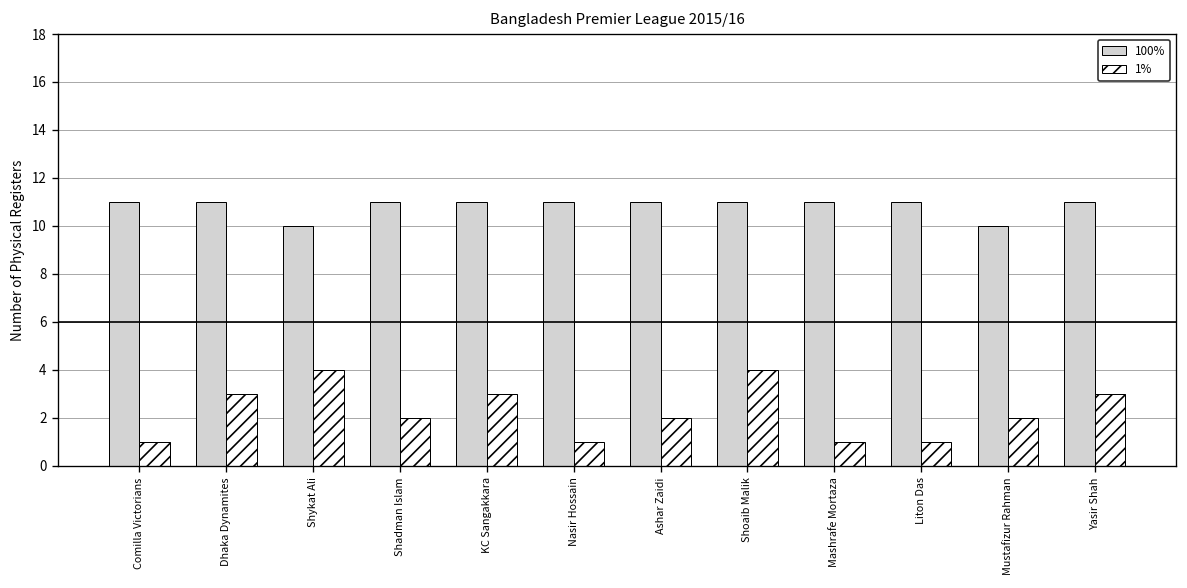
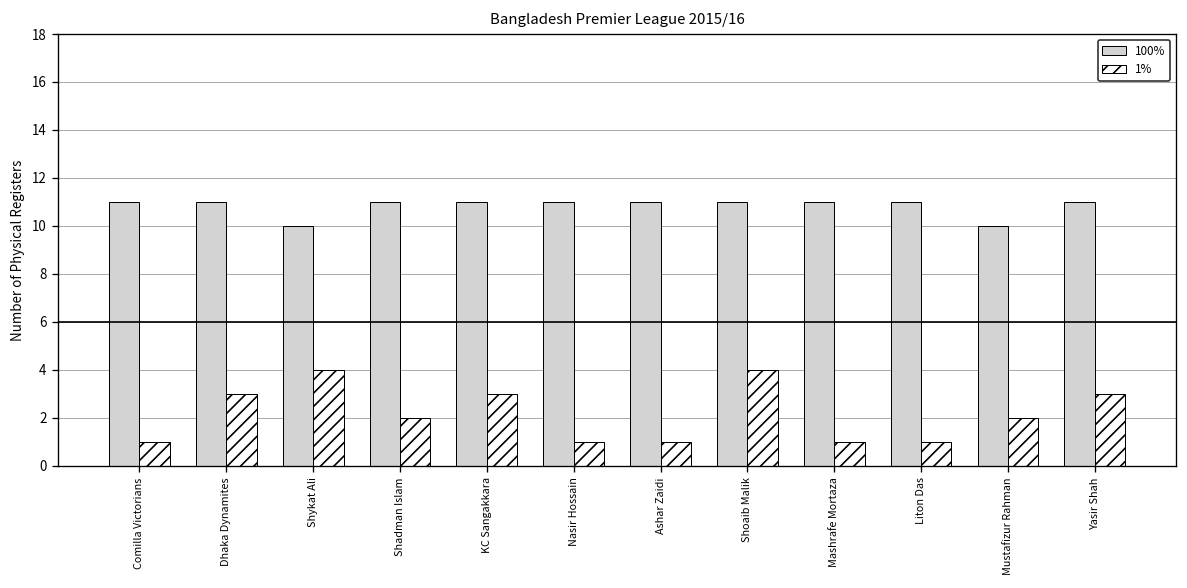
  {
    "100%": {
      "Comilla Victorians": 11,
      "Dhaka Dynamites": 11,
      "Shykat Ali": 10,
      "Shadman Islam": 11,
      "KC Sangakkara": 11,
      "Nasir Hossain": 11,
      "Ashar Zaidi": 11,
      "Shoaib Malik": 11,
      "Mashrafe Mortaza": 11,
      "Liton Das": 11,
      "Mustafizur Rahman": 10,
      "Yasir Shah": 11
    },
    "1%": {
      "Comilla Victorians": 1,
      "Dhaka Dynamites": 3,
      "Shykat Ali": 4,
      "Shadman Islam": 2,
      "KC Sangakkara": 3,
      "Nasir Hossain": 1,
-     "Ashar Zaidi": 2,
+     "Ashar Zaidi": 1,
      "Shoaib Malik": 4,
      "Mashrafe Mortaza": 1,
      "Liton Das": 1,
      "Mustafizur Rahman": 2,
      "Yasir Shah": 3
    }
  }
